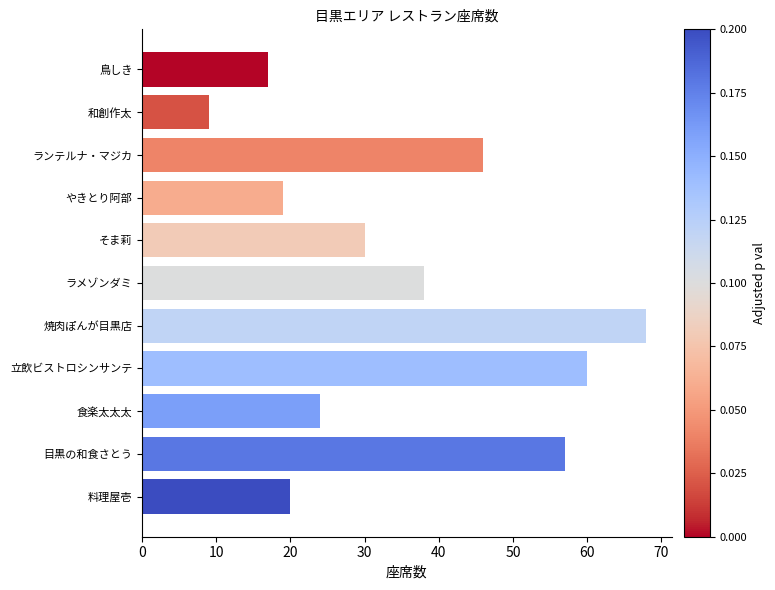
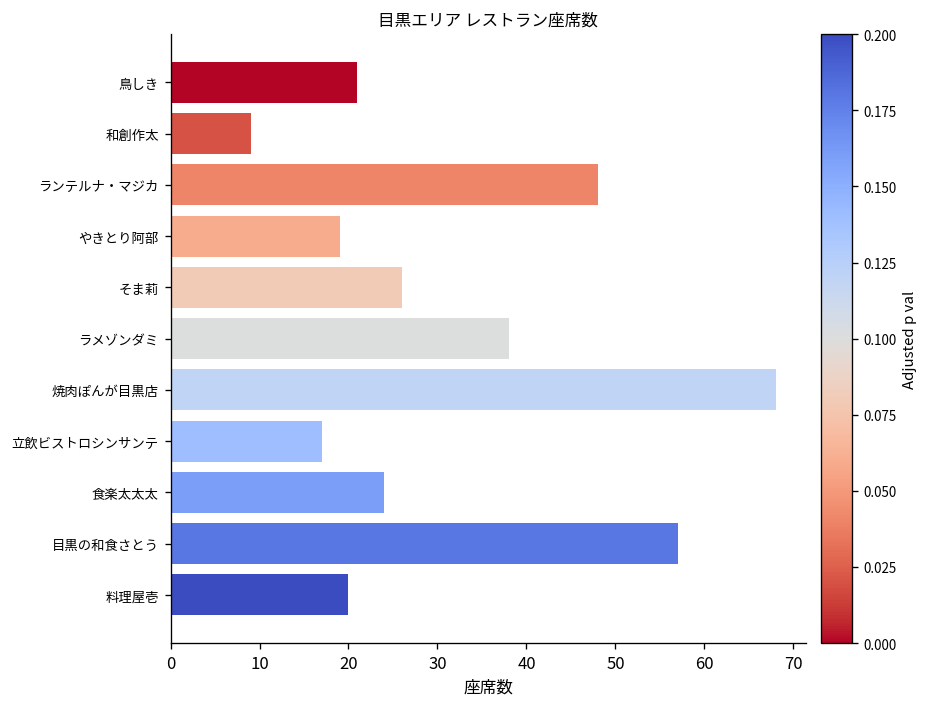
  {
-   "鳥しき": 17,
+   "鳥しき": 21,
    "和創作太": 9,
-   "ランテルナ・マジカ": 46,
+   "ランテルナ・マジカ": 48,
    "やきとり阿部": 19,
-   "そま莉": 30,
+   "そま莉": 26,
    "ラメゾンダミ": 38,
    "焼肉ぽんが目黒店": 68,
-   "立飲ビストロシンサンテ": 60,
+   "立飲ビストロシンサンテ": 17,
    "食楽太太太": 24,
    "目黒の和食さとう": 57,
    "料理屋壱": 20
  }
